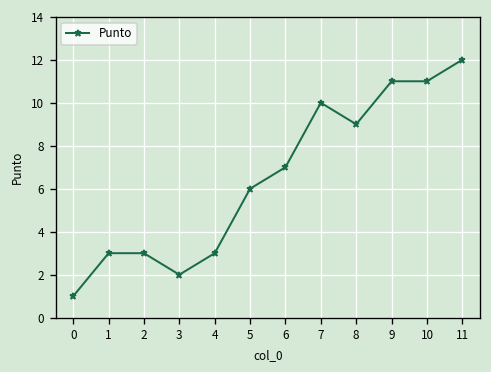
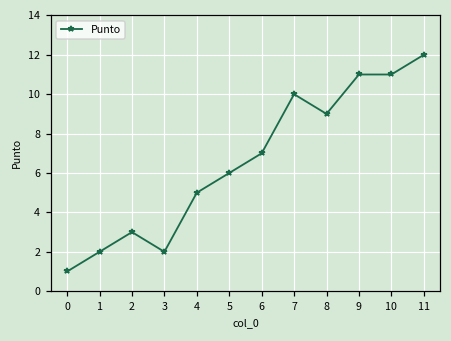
  {
    "0": 1,
-   "1": 3,
+   "1": 2,
    "2": 3,
    "3": 2,
-   "4": 3,
+   "4": 5,
    "5": 6,
    "6": 7,
    "7": 10,
    "8": 9,
    "9": 11,
    "10": 11,
    "11": 12
  }
